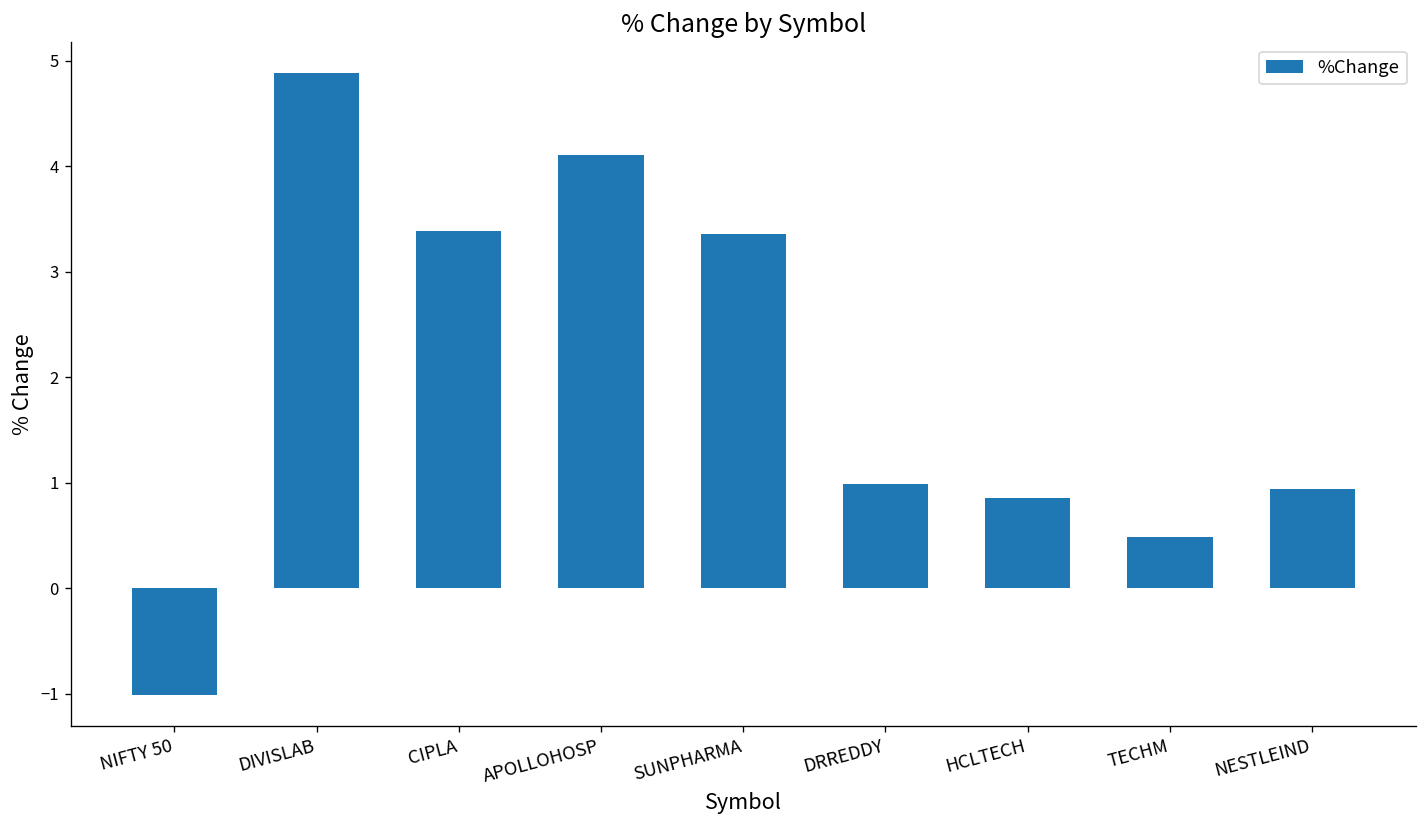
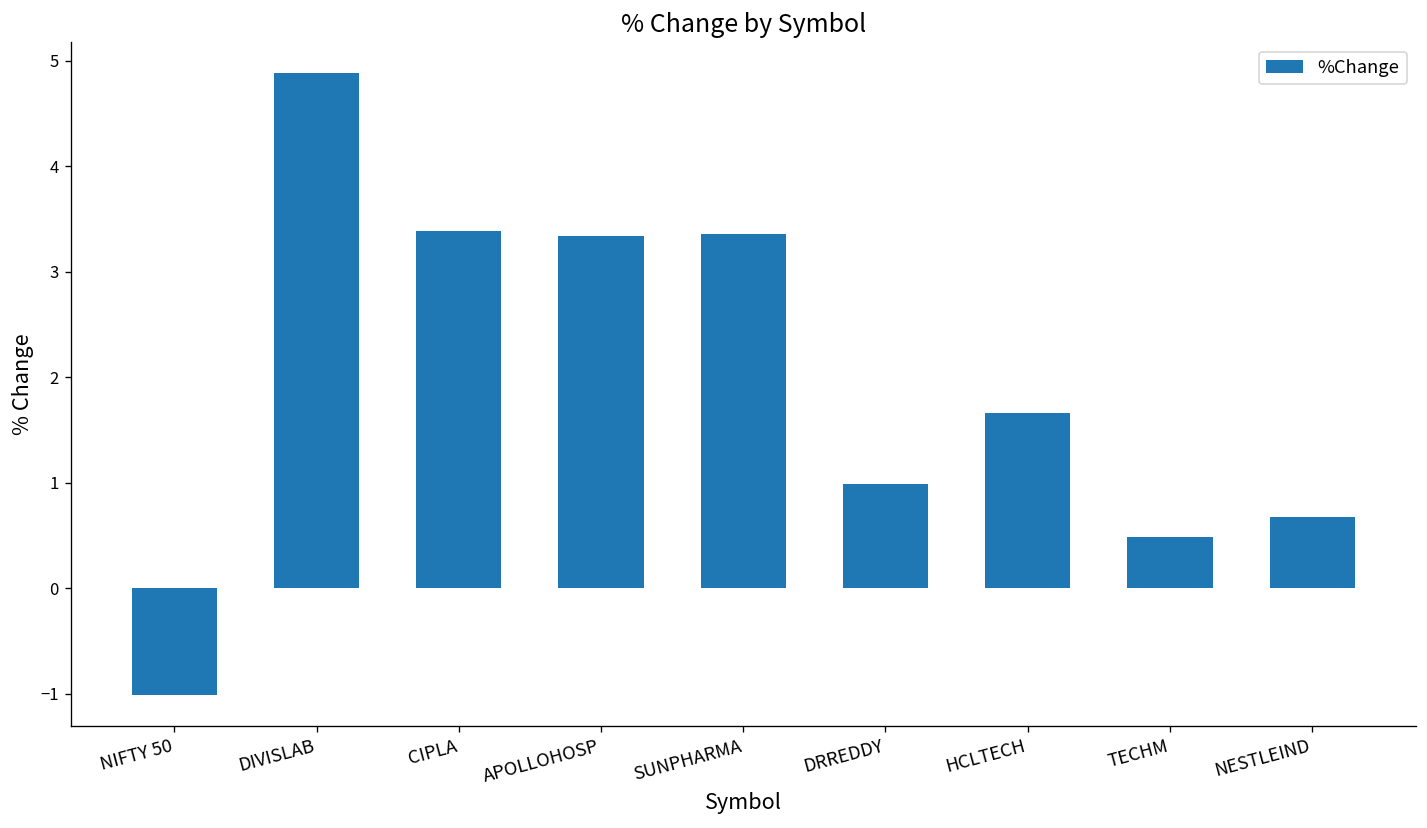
  {
    "NIFTY 50": -1.0,
    "DIVISLAB": 4.9,
    "CIPLA": 3.4,
-   "APOLLOHOSP": 4.1,
+   "APOLLOHOSP": 3.3,
    "SUNPHARMA": 3.4,
    "DRREDDY": 1.0,
-   "HCLTECH": 0.9,
+   "HCLTECH": 1.7,
    "TECHM": 0.5,
-   "NESTLEIND": 0.9
+   "NESTLEIND": 0.7
  }
